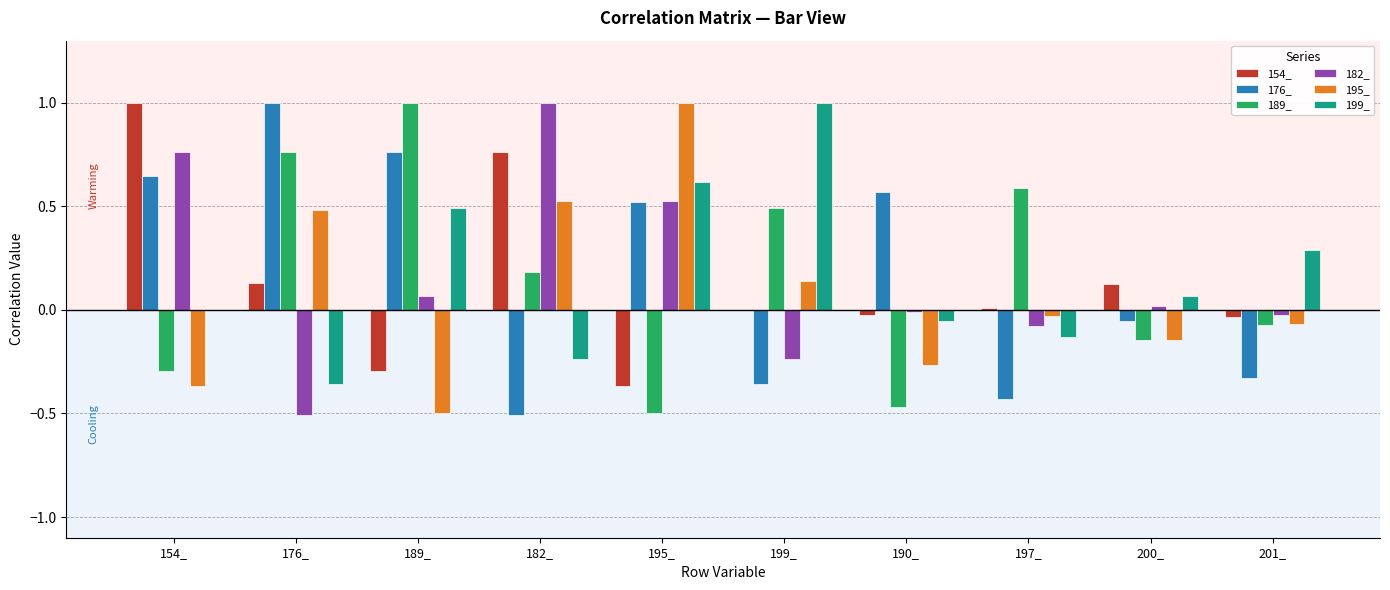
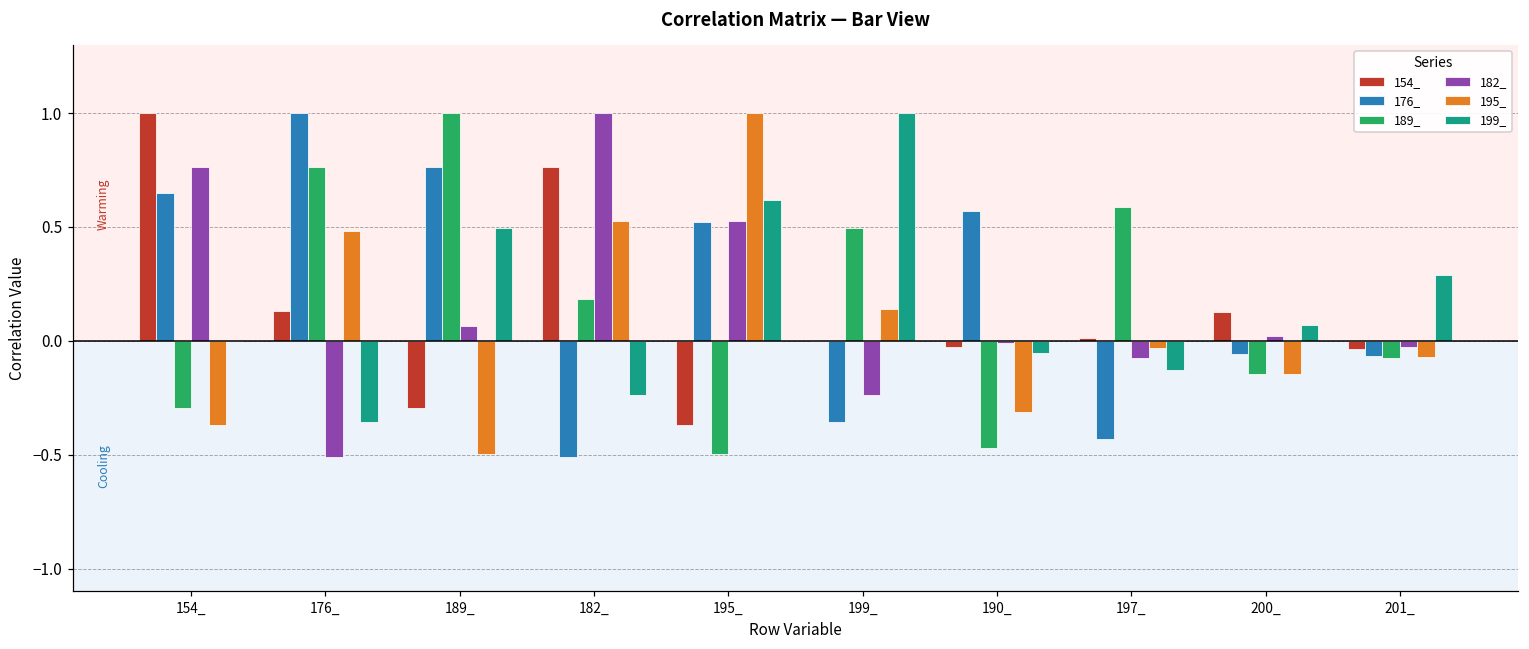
  {
    "154_": {
      "154_": 1.00,
      "176_": 0.13,
      "189_": -0.29,
      "182_": 0.76,
      "195_": -0.37,
      "190_": -0.03,
      "200_": 0.13,
      "201_": -0.03
    },
    "176_": {
      "154_": 0.65,
      "176_": 1.00,
      "189_": 0.76,
      "182_": -0.51,
      "195_": 0.52,
      "199_": -0.36,
      "190_": 0.57,
      "197_": -0.43,
      "200_": -0.06,
-     "201_": -0.33
+     "201_": -0.07
    },
    "182_": {
      "154_": 0.76,
      "176_": -0.51,
      "189_": 0.07,
      "182_": 1.00,
      "195_": 0.53,
      "199_": -0.24,
      "197_": -0.08,
      "200_": 0.02,
      "201_": -0.03
    },
    "195_": {
      "154_": -0.37,
      "176_": 0.48,
      "189_": -0.50,
      "182_": 0.53,
      "195_": 1.00,
      "199_": 0.14,
-     "190_": -0.27,
+     "190_": -0.31,
      "197_": -0.03,
      "200_": -0.14,
      "201_": -0.07
    }
  }
